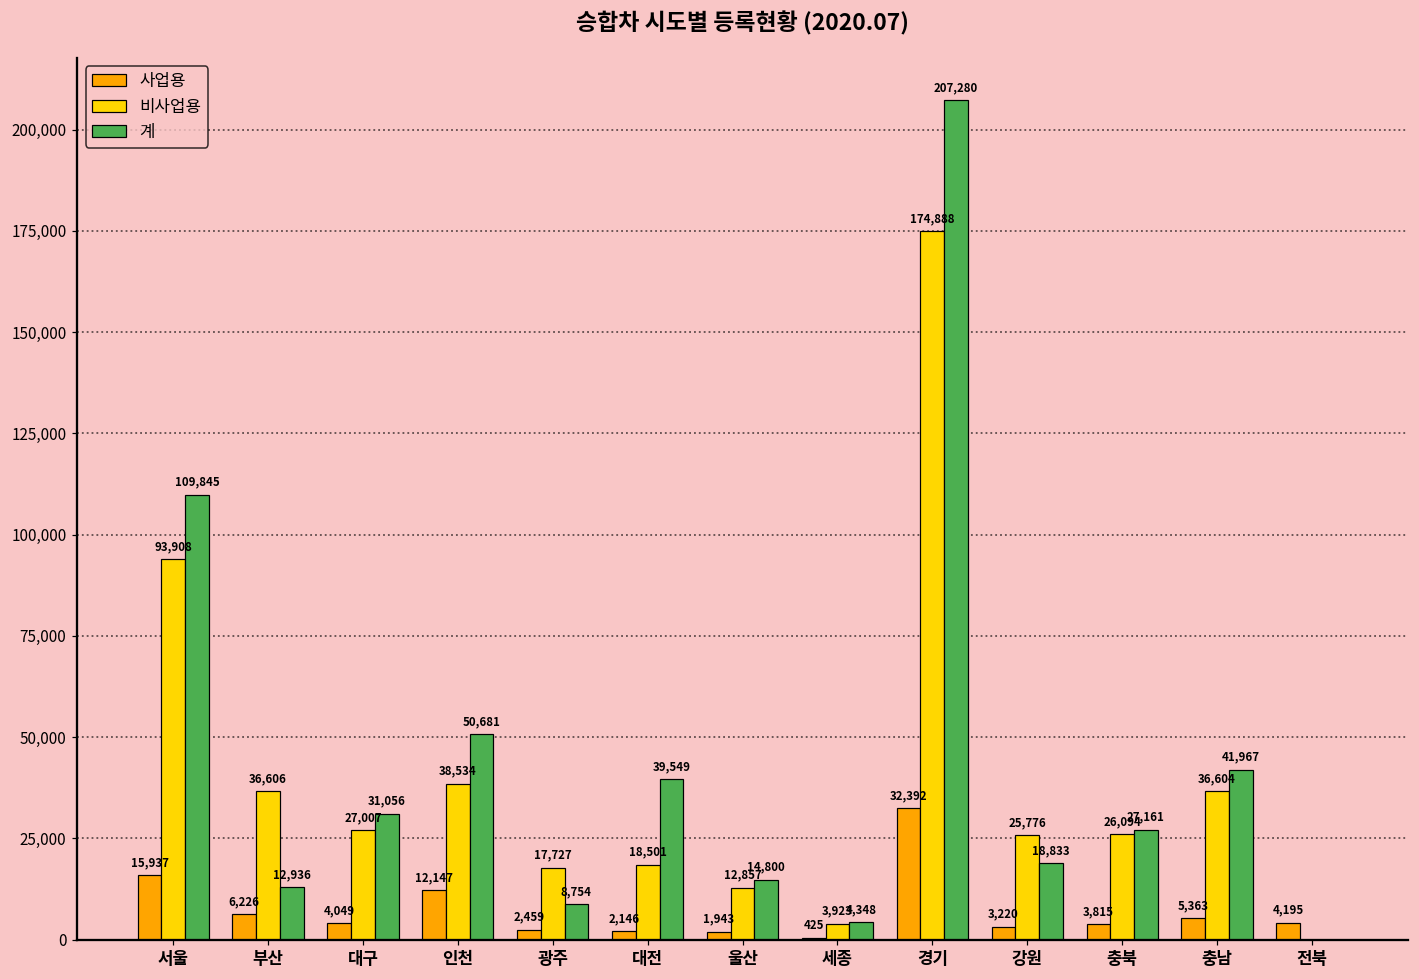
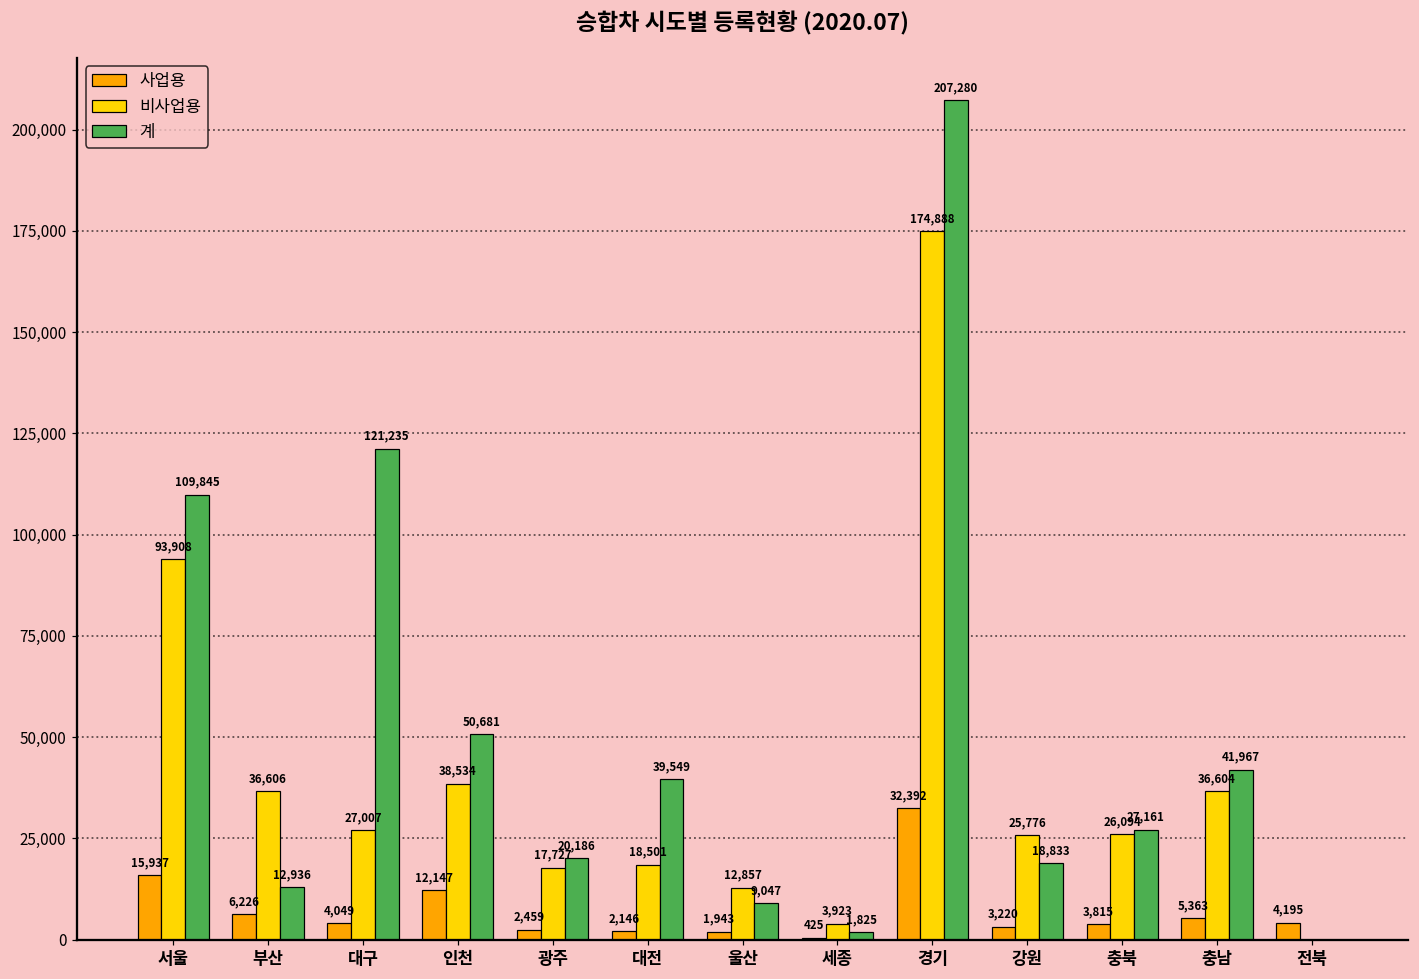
  {
    "계": {
      "서울": "109,845",
      "부산": "12,936",
-     "대구": "31,056",
+     "대구": "121,235",
      "인천": "50,681",
-     "광주": "8,754",
+     "광주": "20,186",
      "대전": "39,549",
-     "울산": "14,800",
-     "세종": "4,348",
+     "울산": "9,047",
+     "세종": "1,825",
      "경기": "207,280",
      "강원": "18,833",
      "충남": "41,967"
    }
  }
